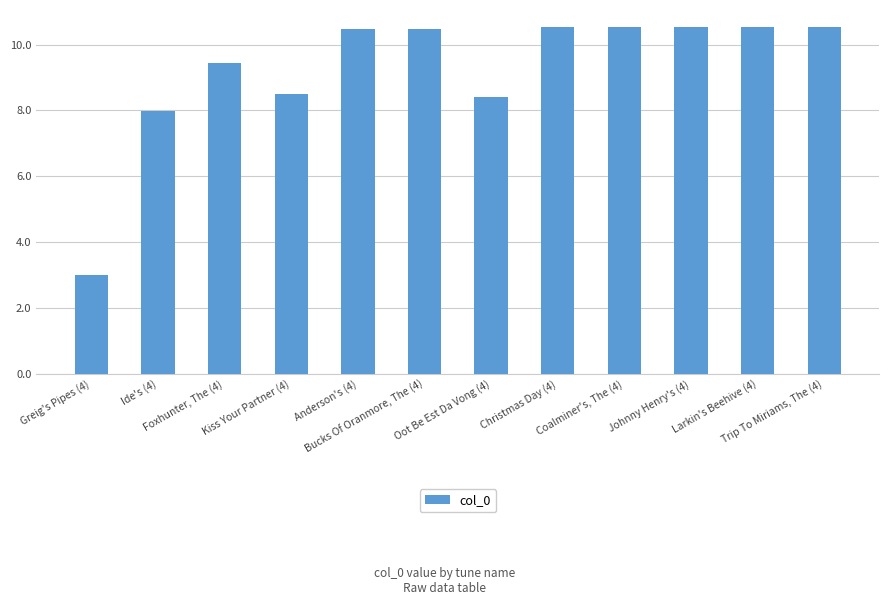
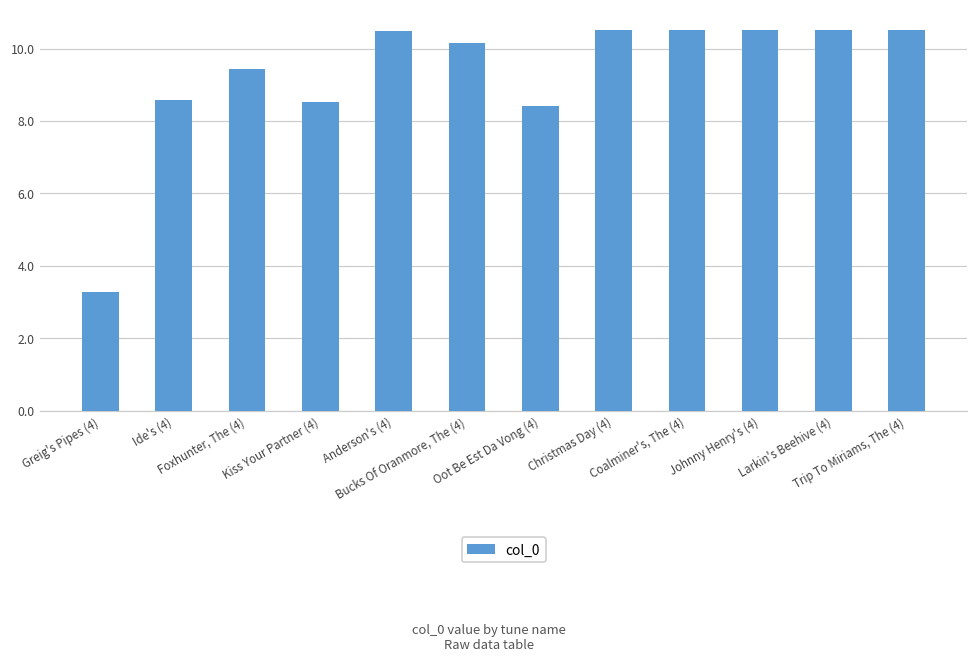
  {
-   "Greig's Pipes (4)": 3.0,
-   "Ide's (4)": 8.0,
+   "Greig's Pipes (4)": 3.3,
+   "Ide's (4)": 8.6,
    "Foxhunter, The (4)": 9.4,
    "Kiss Your Partner (4)": 8.5,
    "Anderson's (4)": 10.5,
-   "Bucks Of Oranmore, The (4)": 10.5,
+   "Bucks Of Oranmore, The (4)": 10.2,
    "Oot Be Est Da Vong (4)": 8.4,
    "Christmas Day (4)": 10.5,
    "Coalminer's, The (4)": 10.5,
    "Johnny Henry's (4)": 10.5,
    "Larkin's Beehive (4)": 10.5,
    "Trip To Miriams, The (4)": 10.5
  }
